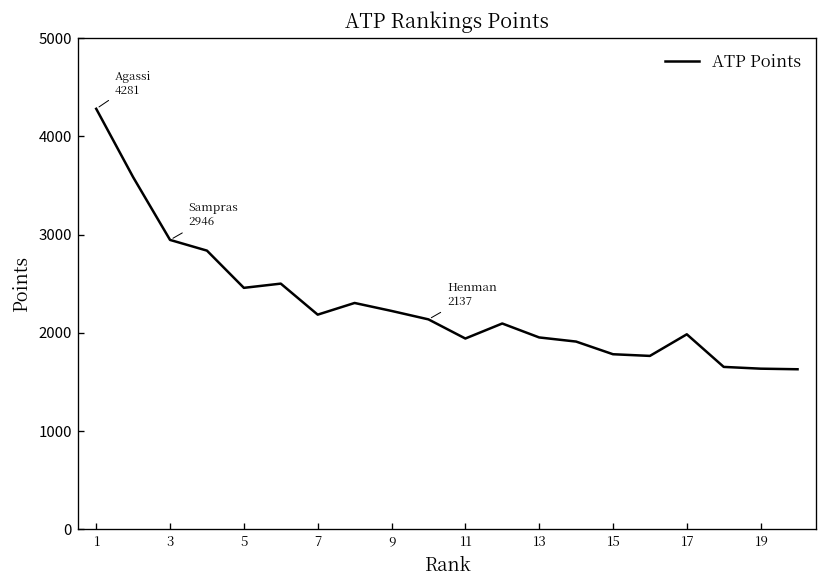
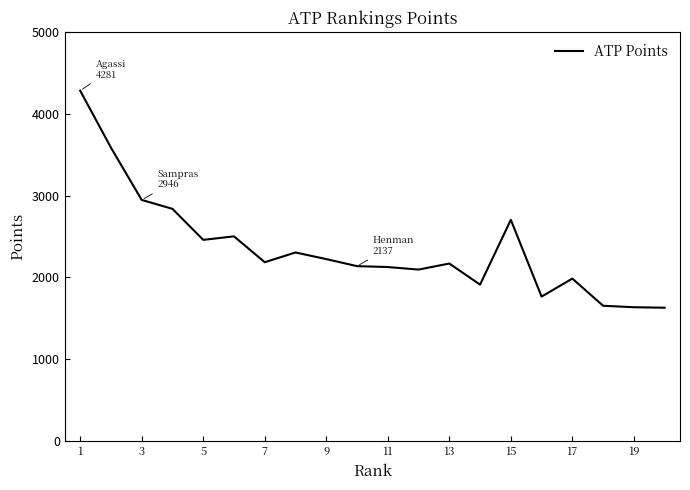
  {
    "5": 2500,
    "7": 2200,
    "9": 2200,
-   "11": 1900,
-   "13": 2000,
-   "15": 1800,
+   "11": 2100,
+   "13": 2200,
+   "15": 2700,
    "17": 2000,
    "19": 1600
  }
